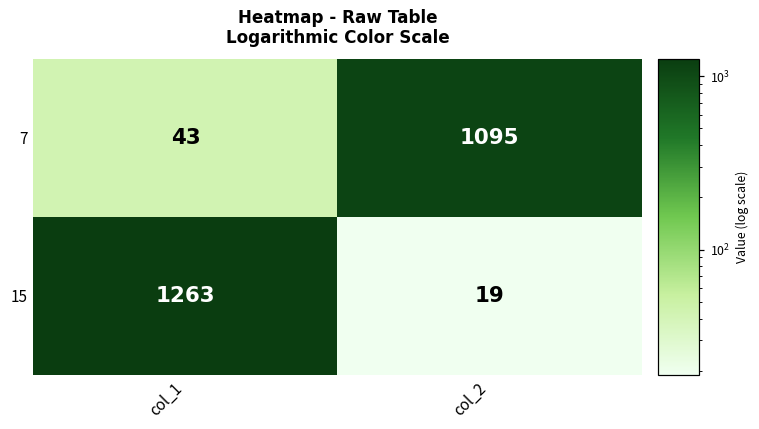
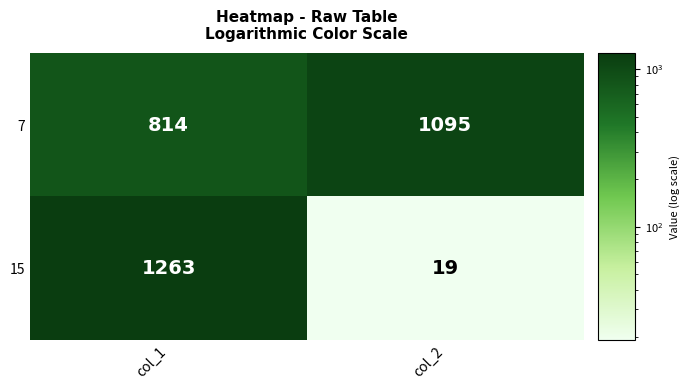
  {
    "7": {
-     "col_1": 43,
+     "col_1": 814,
      "col_2": 1095
    },
    "15": {
      "col_1": 1263,
      "col_2": 19
    }
  }
